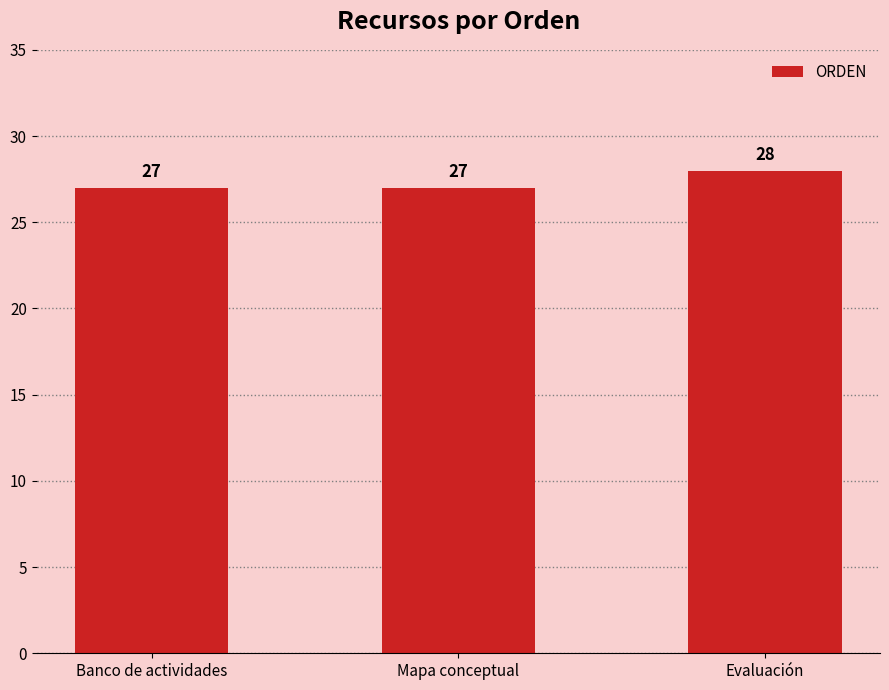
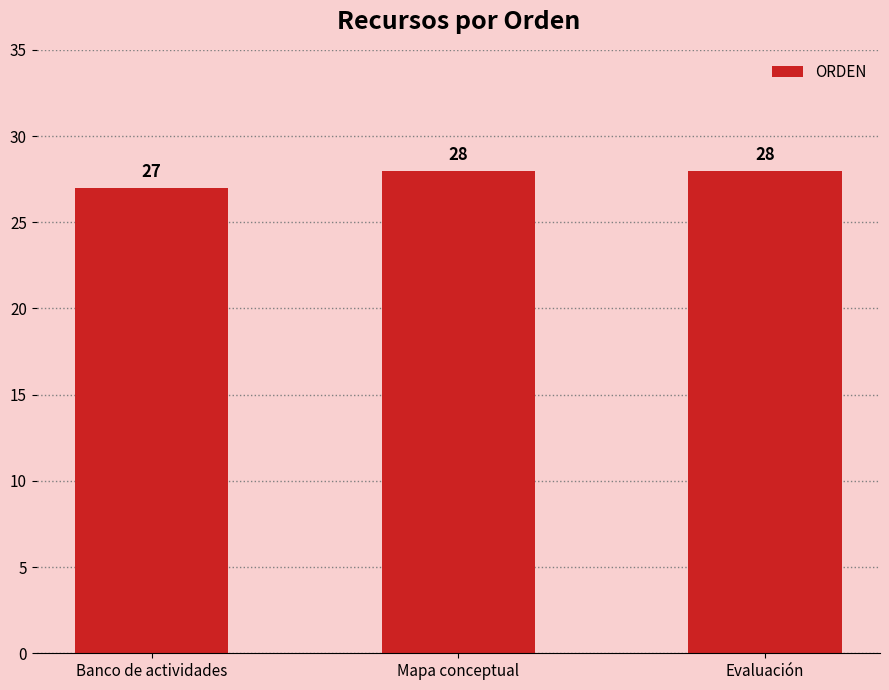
  {
    "Banco de actividades": 27,
-   "Mapa conceptual": 27,
+   "Mapa conceptual": 28,
    "Evaluación": 28
  }
